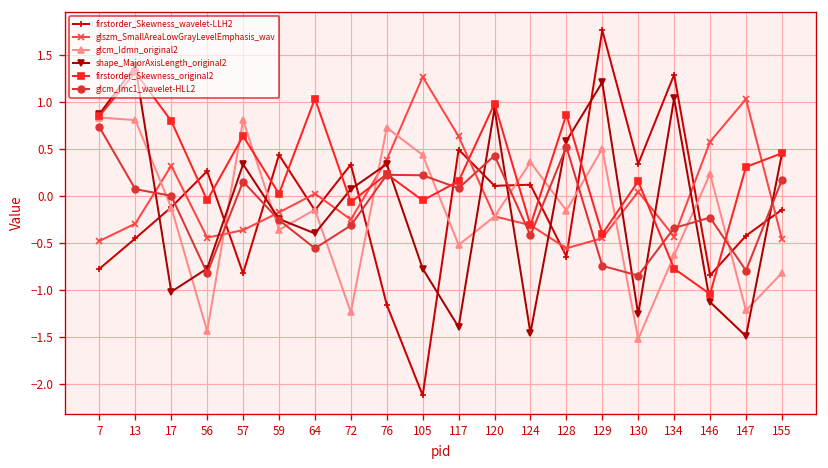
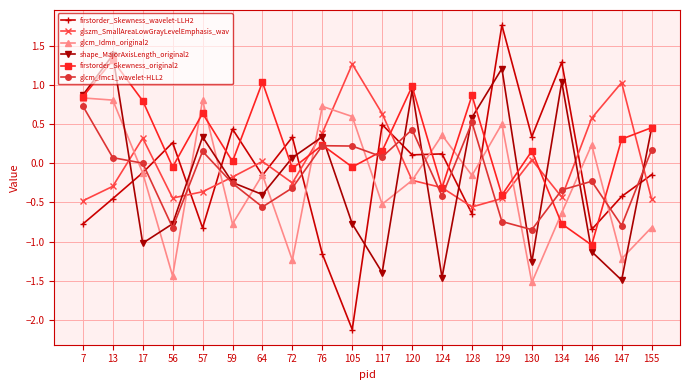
  {
    "glcm_Idmn_original2": {
      "13": 0.8,
      "56": -1.4,
      "57": 0.8,
-     "59": -0.4,
+     "59": -0.8,
      "72": -1.2,
      "76": 0.7,
-     "105": 0.4,
+     "105": 0.6,
      "117": -0.5,
      "124": 0.4,
      "128": -0.2,
      "129": 0.5,
      "130": -1.5,
      "134": -0.6,
      "146": 0.2,
      "147": -1.2,
      "155": -0.8
    }
  }
